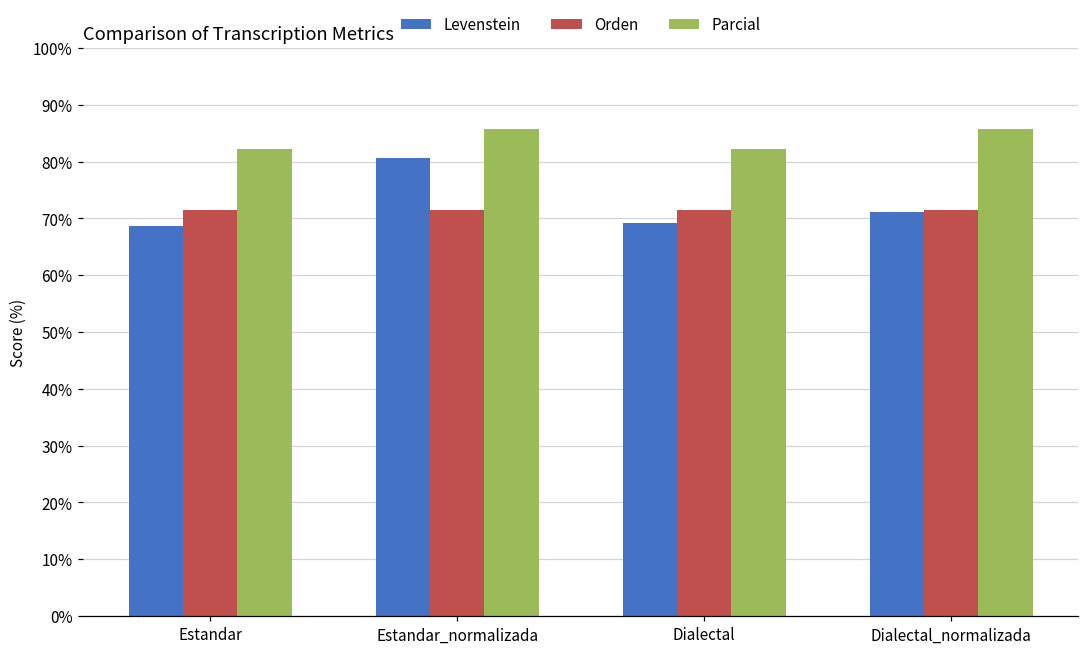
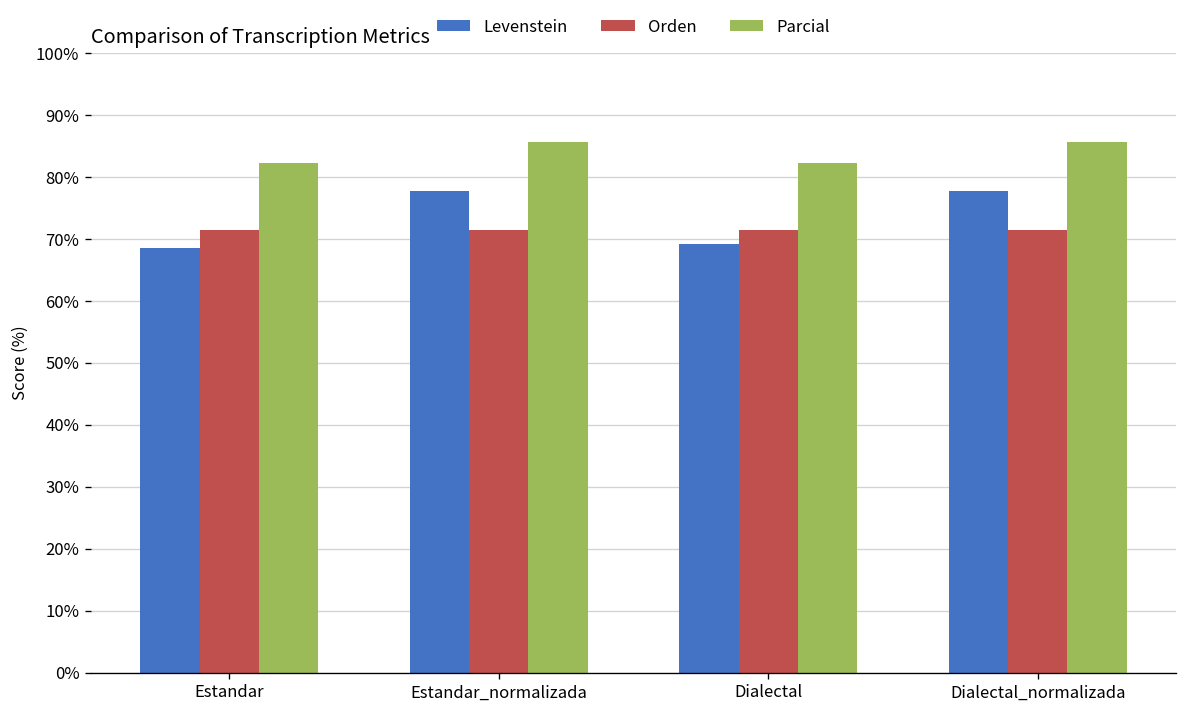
  {
    "Levenstein": {
      "Estandar": "69%",
-     "Estandar_normalizada": "81%",
+     "Estandar_normalizada": "78%",
      "Dialectal": "69%",
-     "Dialectal_normalizada": "71%"
+     "Dialectal_normalizada": "78%"
    },
    "Orden": {
      "Estandar": "71%",
      "Estandar_normalizada": "71%",
      "Dialectal": "71%",
      "Dialectal_normalizada": "71%"
    },
    "Parcial": {
      "Estandar": "82%",
      "Estandar_normalizada": "86%",
      "Dialectal": "82%",
      "Dialectal_normalizada": "86%"
    }
  }
